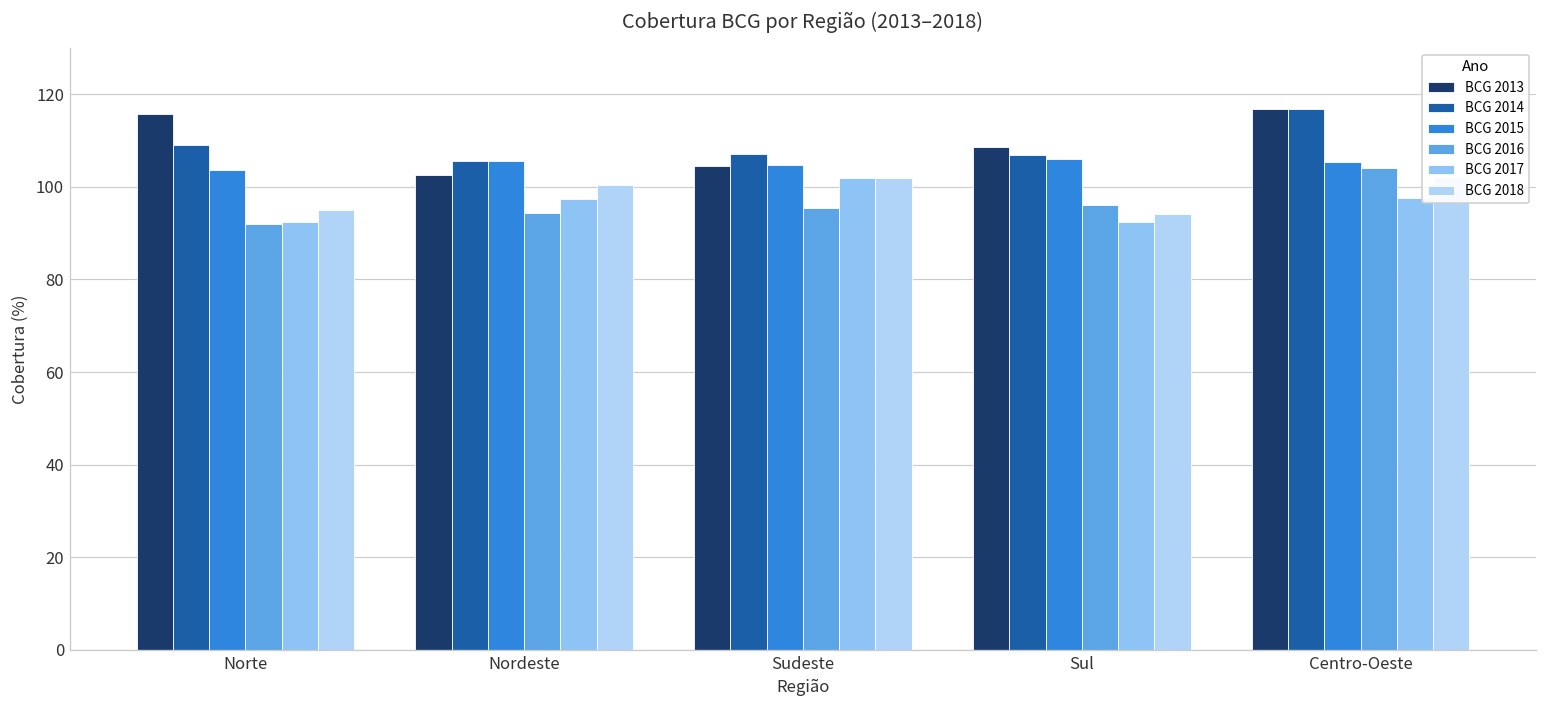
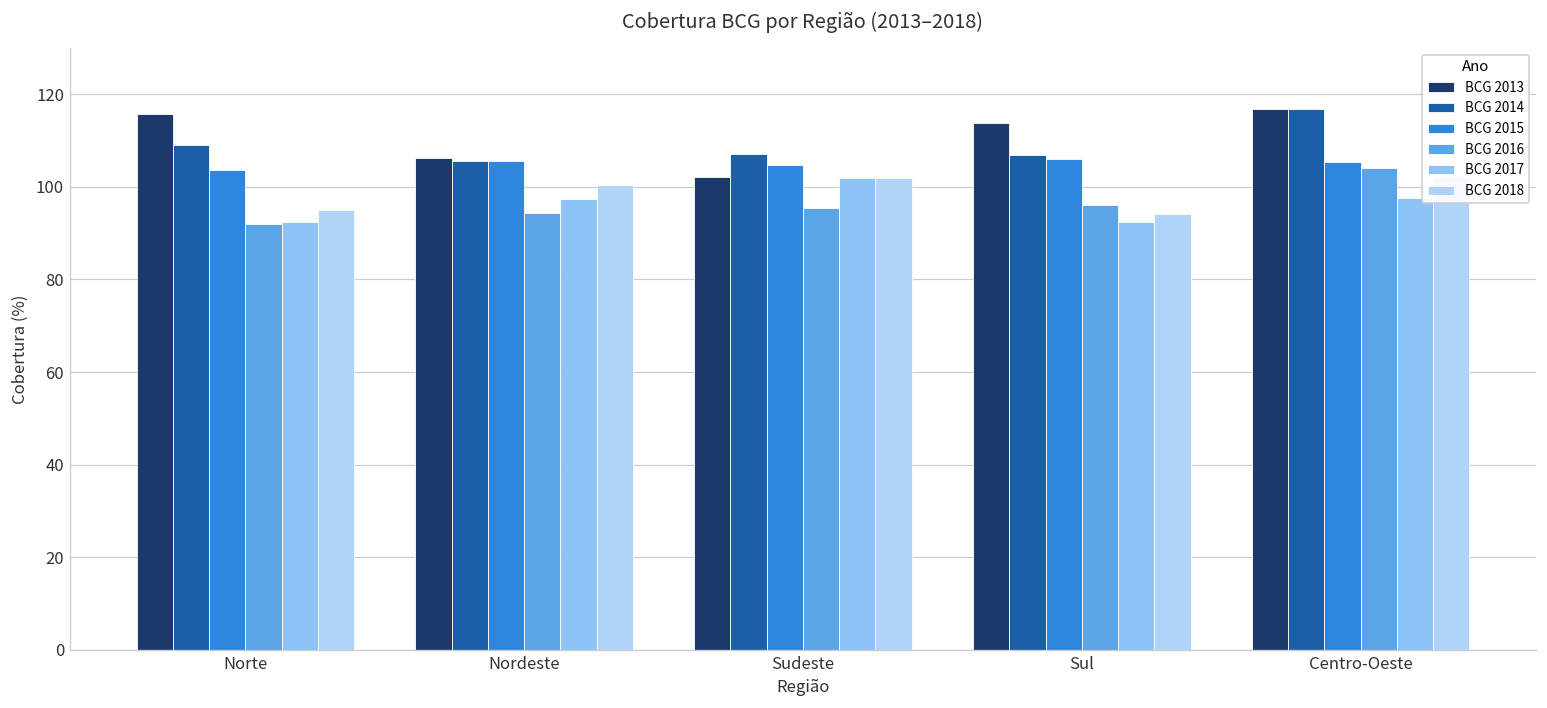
  {
    "BCG 2013": {
      "Norte": 116,
-     "Nordeste": 102,
-     "Sudeste": 104,
-     "Sul": 109,
+     "Nordeste": 106,
+     "Sudeste": 102,
+     "Sul": 114,
      "Centro-Oeste": 117
    },
    "BCG 2014": {
      "Norte": 109,
      "Nordeste": 106,
      "Sudeste": 107,
      "Sul": 107,
      "Centro-Oeste": 117
    }
  }
